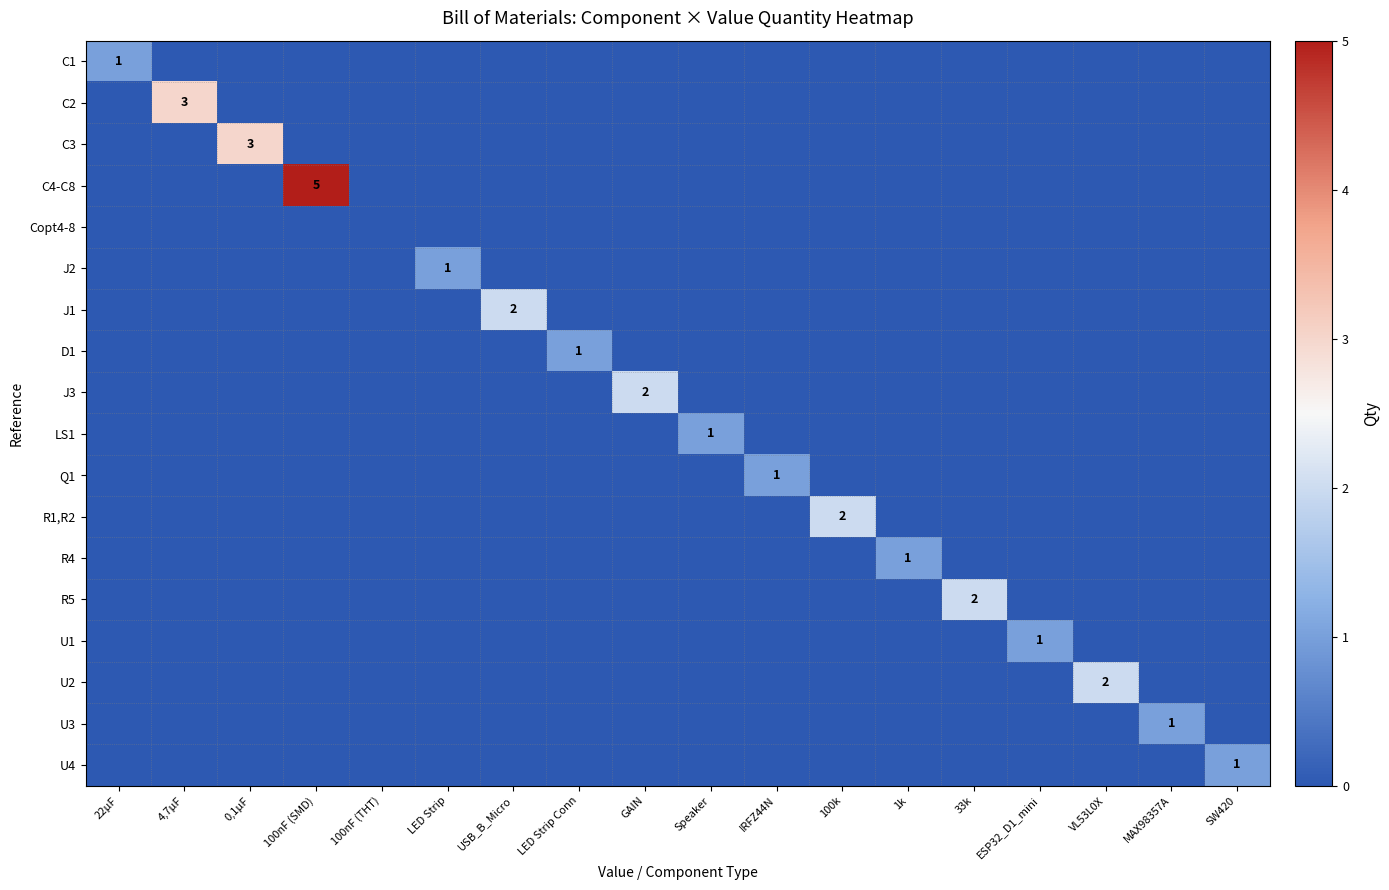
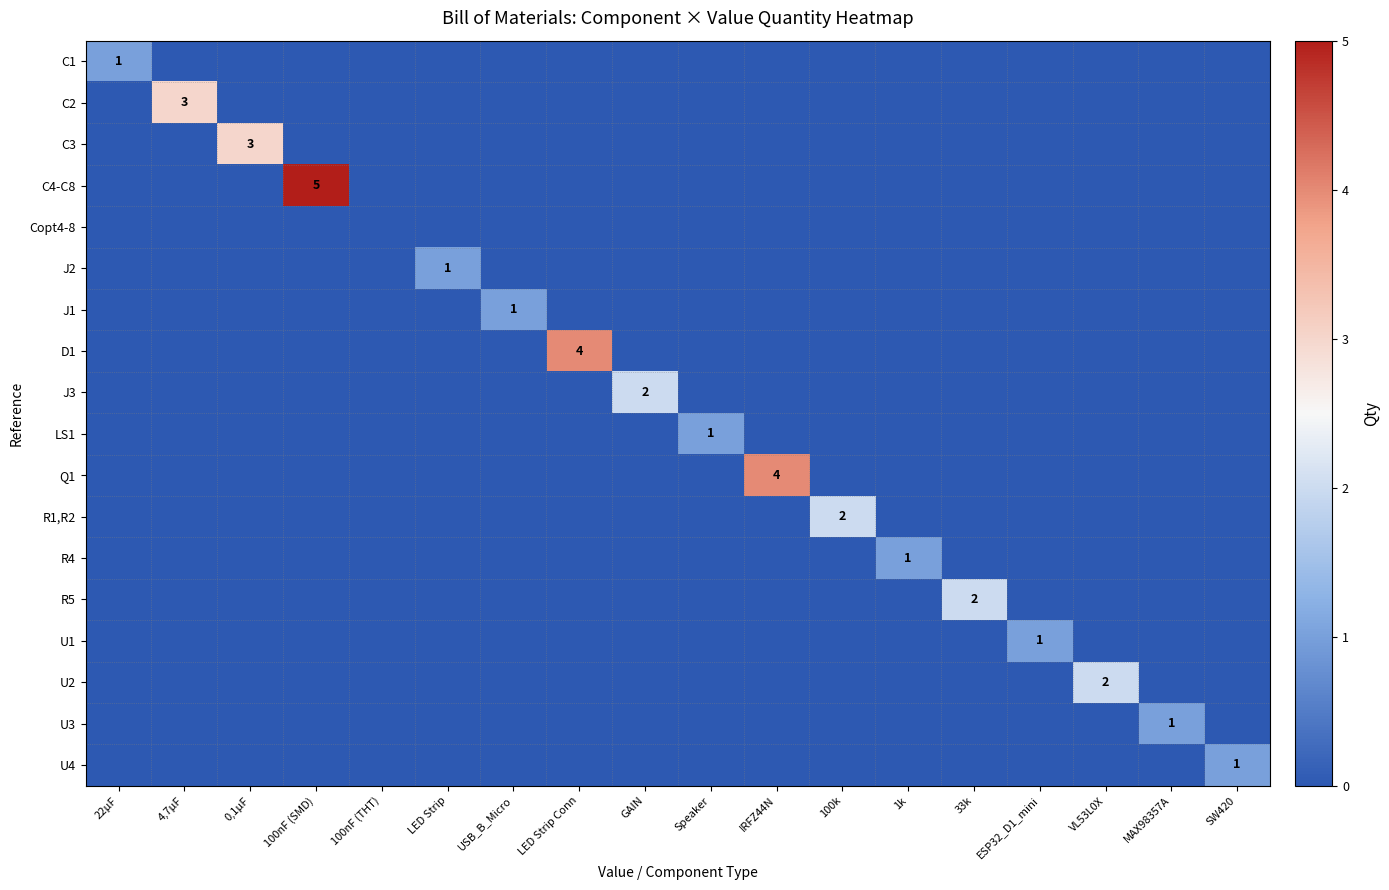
  {
    "C1": {
      "22µF": 1
    },
    "C2": {
      "4,7µF": 3
    },
    "C3": {
      "0,1µF": 3
    },
    "C4-C8": {
      "100nF (SMD)": 5
    },
    "J2": {
      "LED Strip": 1
    },
    "J1": {
-     "USB_B_Micro": 2
+     "USB_B_Micro": 1
    },
    "D1": {
-     "LED Strip Conn": 1
+     "LED Strip Conn": 4
    },
    "J3": {
      "GAIN": 2
    },
    "LS1": {
      "Speaker": 1
    },
    "Q1": {
-     "IRFZ44N": 1
+     "IRFZ44N": 4
    },
    "R1,R2": {
      "100k": 2
    },
    "R4": {
      "1k": 1
    },
    "R5": {
      "33k": 2
    },
    "U1": {
      "ESP32_D1_mini": 1
    },
    "U2": {
      "VL53L0X": 2
    },
    "U3": {
      "MAX98357A": 1
    },
    "U4": {
      "SW420": 1
    }
  }
